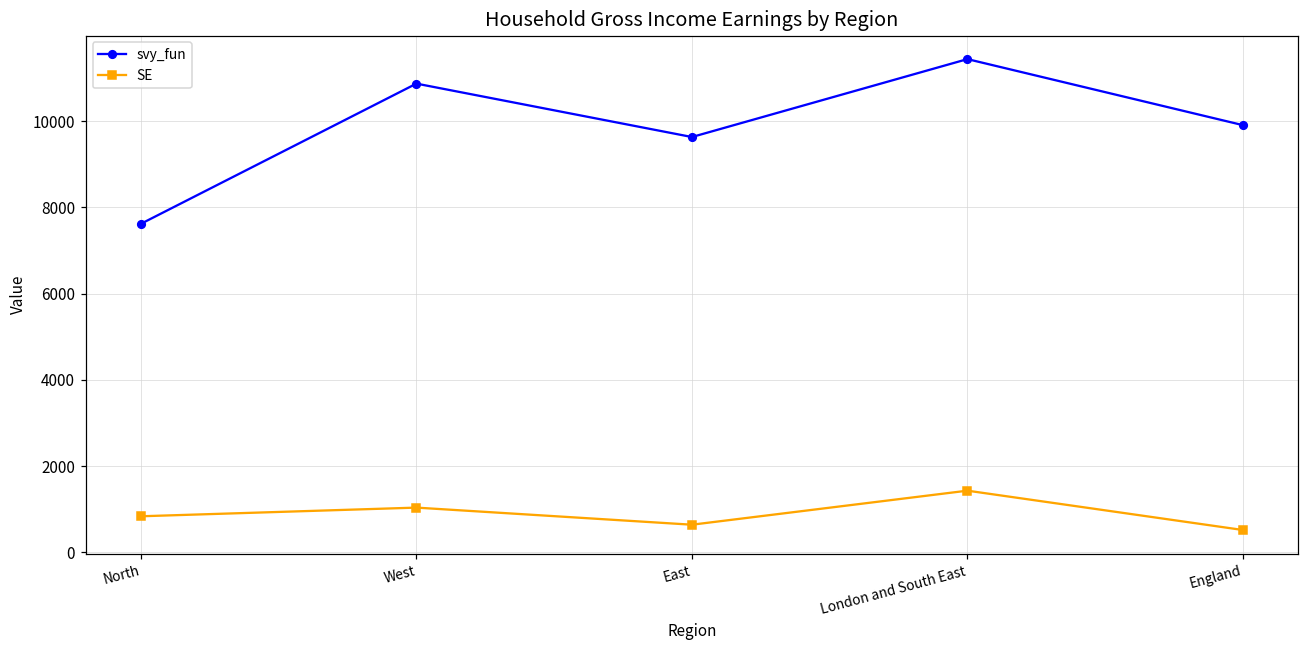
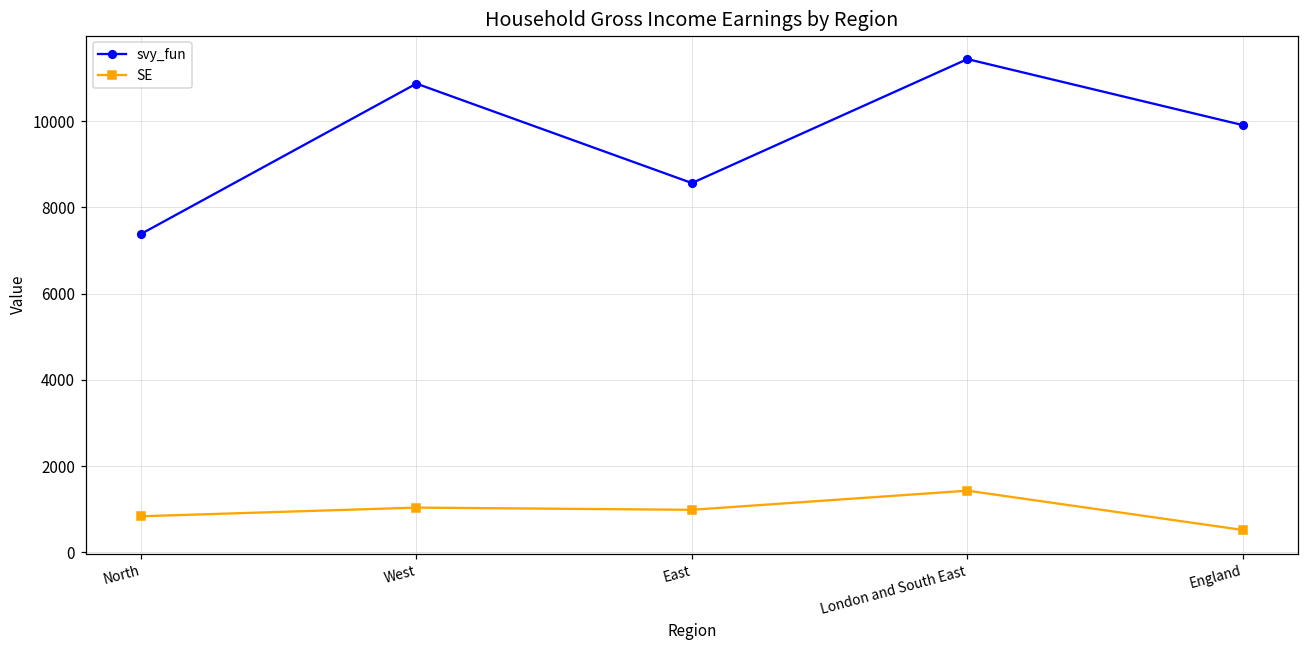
  {
    "svy_fun": {
-     "North": 7600,
+     "North": 7400,
      "West": 10900,
-     "East": 9600,
+     "East": 8600,
      "London and South East": 11400,
      "England": 9900
    },
    "SE": {
      "North": 800,
      "West": 1000,
-     "East": 600,
+     "East": 1000,
      "London and South East": 1400,
      "England": 500
    }
  }
